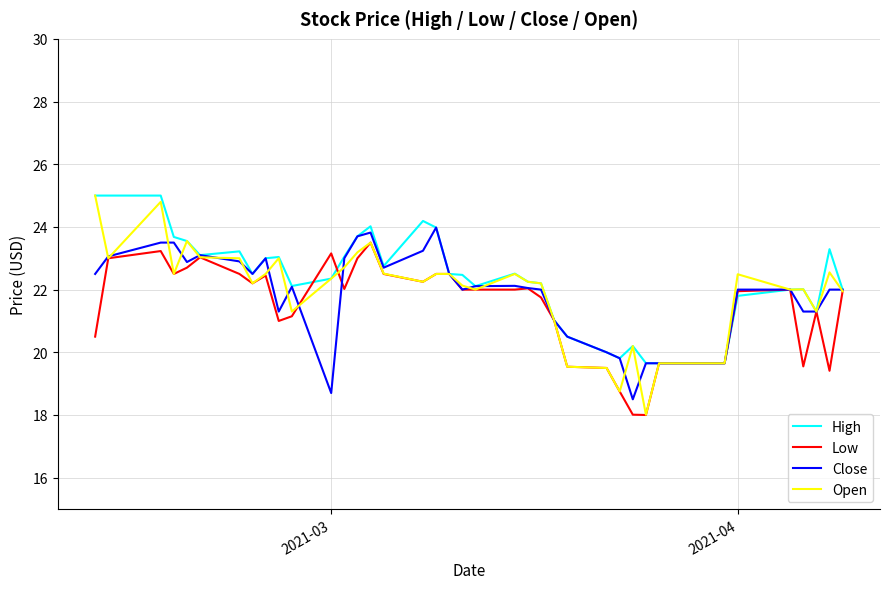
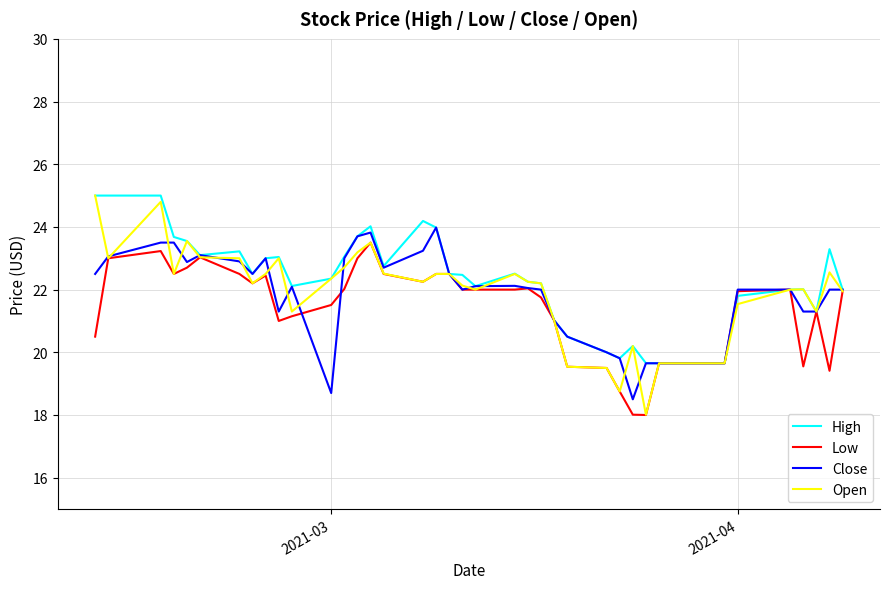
  {
    "High": {
      "2021-04": 21.8
    },
    "Low": {
-     "2021-03": 23.2
+     "2021-03": 21.5
    },
    "Close": {
      "2021-03": 18.7
    },
    "Open": {
-     "2021-04": 22.5
+     "2021-04": 21.5
    }
  }
